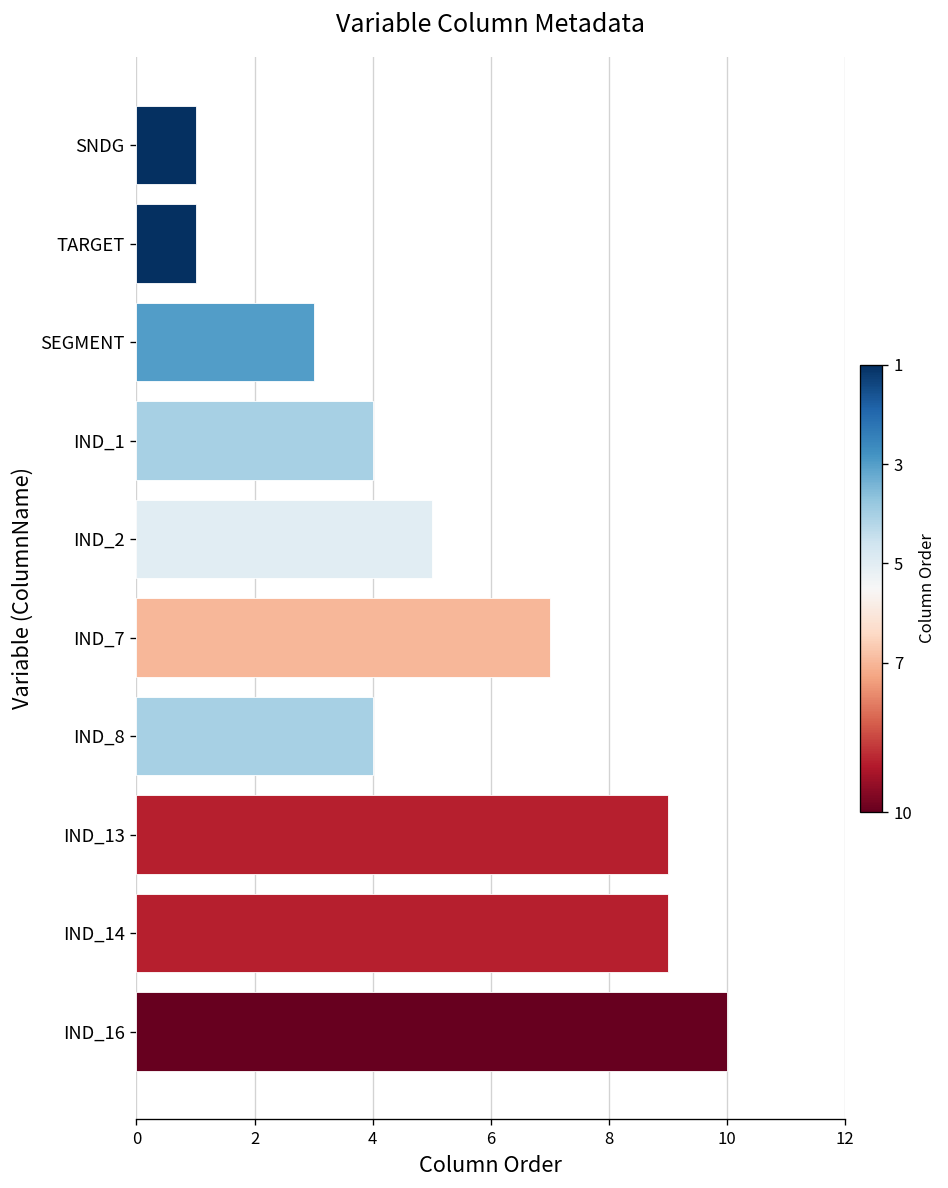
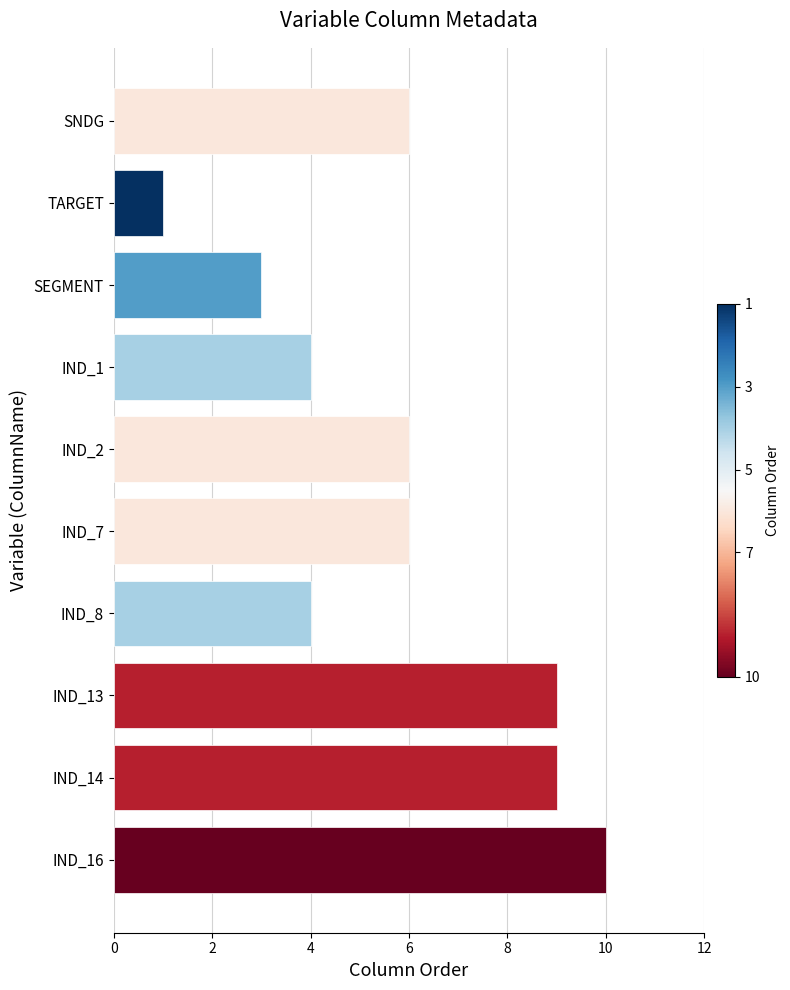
  {
-   "SNDG": 1,
+   "SNDG": 6,
    "TARGET": 1,
    "SEGMENT": 3,
    "IND_1": 4,
-   "IND_2": 5,
-   "IND_7": 7,
+   "IND_2": 6,
+   "IND_7": 6,
    "IND_8": 4,
    "IND_13": 9,
    "IND_14": 9,
    "IND_16": 10
  }
